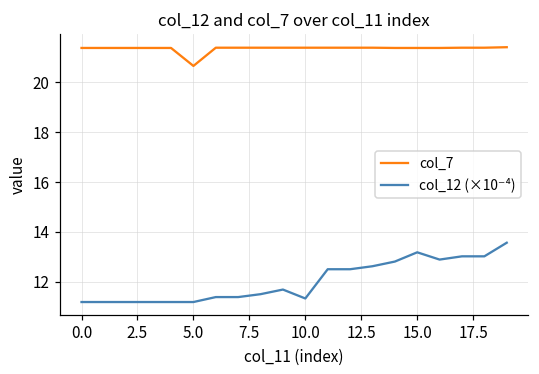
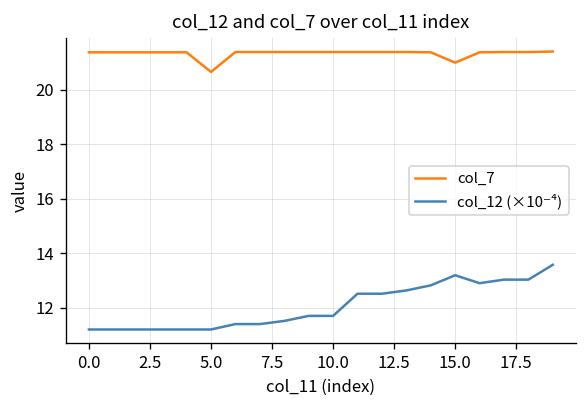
  {
    "col_7": {
      "0.0": 21.4,
      "5.0": 20.7,
      "10.0": 21.4,
-     "15.0": 21.4
+     "15.0": 21.0
    },
    "col_12 (×10⁻⁴)": {
      "0.0": 11.2,
      "5.0": 11.2,
-     "10.0": 11.3,
+     "10.0": 11.7,
      "15.0": 13.2
    }
  }
